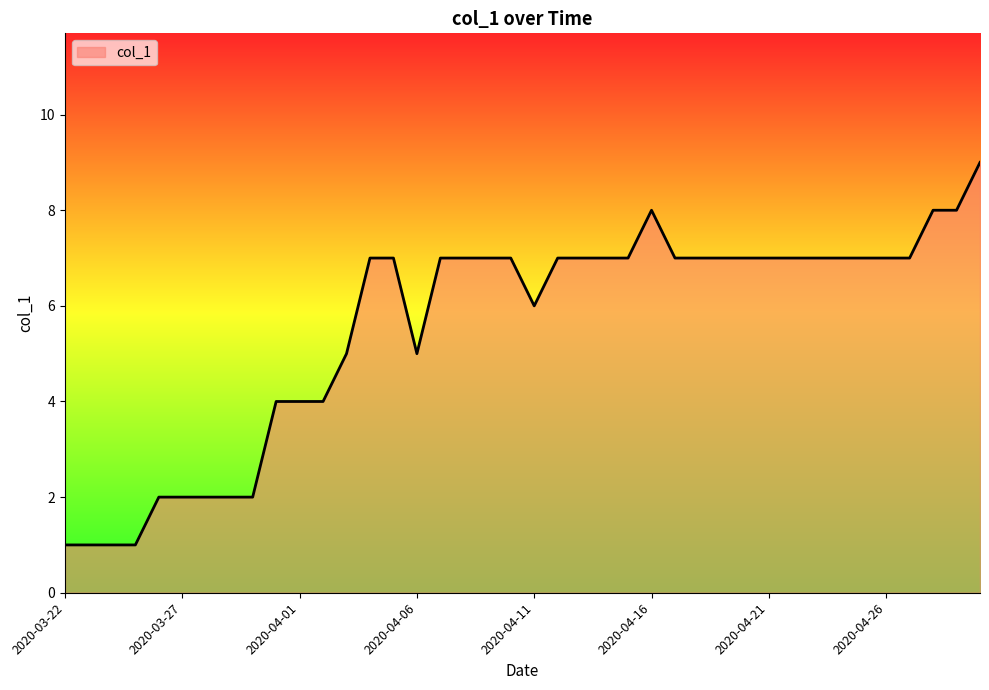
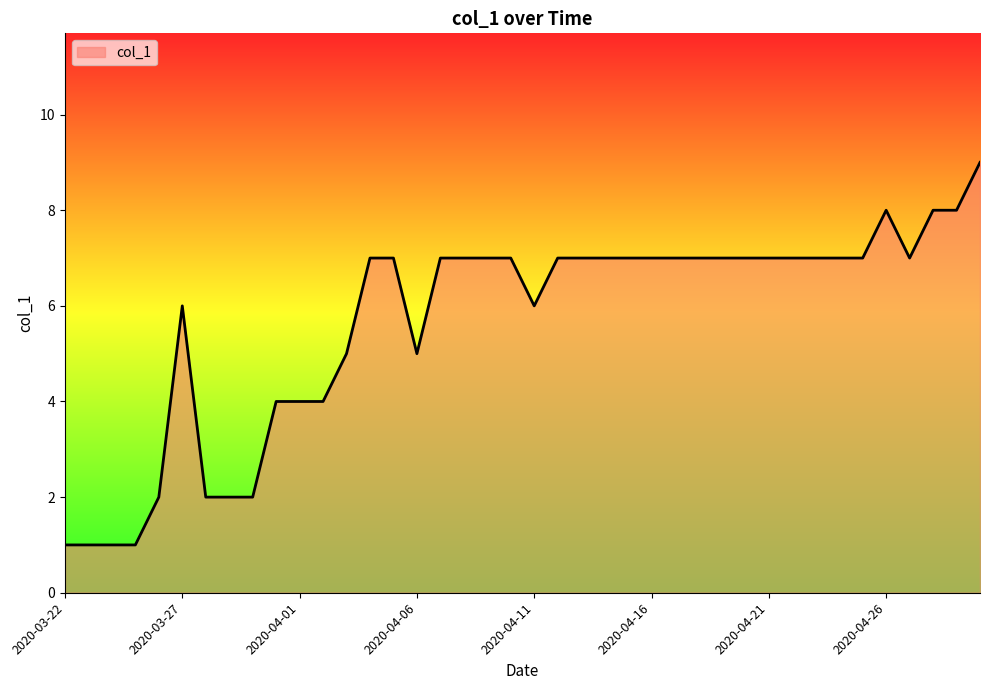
  {
    "2020-03-22": 1,
-   "2020-03-27": 2,
+   "2020-03-27": 6,
    "2020-04-01": 4,
    "2020-04-06": 5,
    "2020-04-11": 6,
-   "2020-04-16": 8,
+   "2020-04-16": 7,
    "2020-04-21": 7,
-   "2020-04-26": 7
+   "2020-04-26": 8
  }
